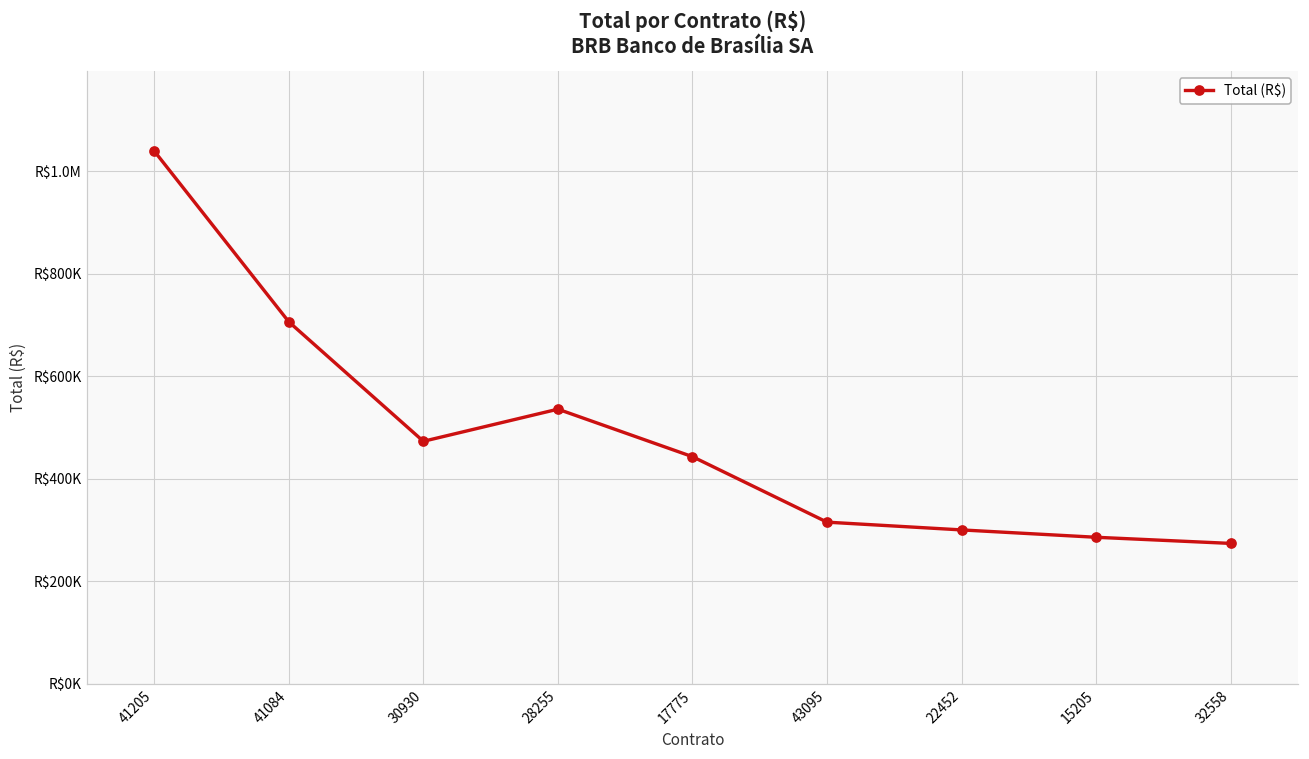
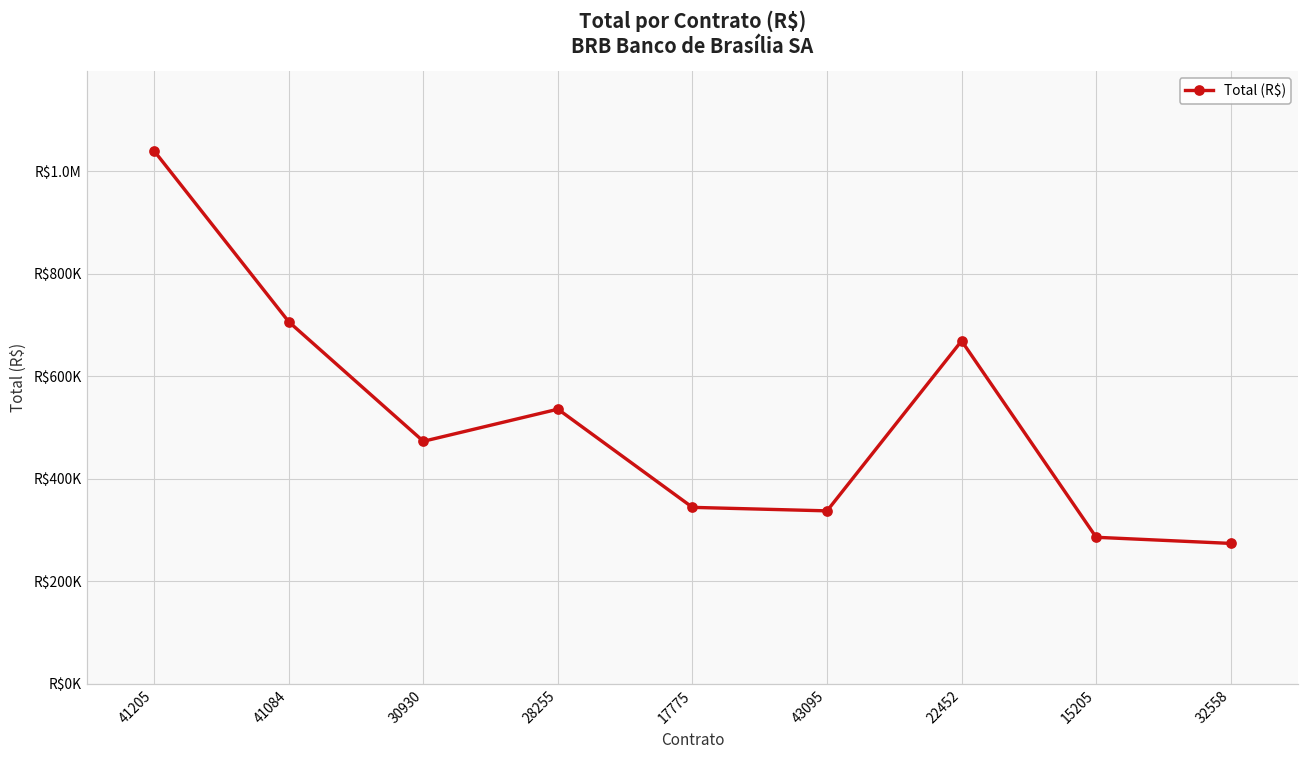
  {
    "41205": "R$1040000",
    "41084": "R$710000",
    "30930": "R$470000",
    "28255": "R$540000",
-   "17775": "R$440000",
-   "43095": "R$320000",
-   "22452": "R$300000",
+   "17775": "R$340000",
+   "43095": "R$340000",
+   "22452": "R$670000",
    "15205": "R$290000",
    "32558": "R$270000"
  }
